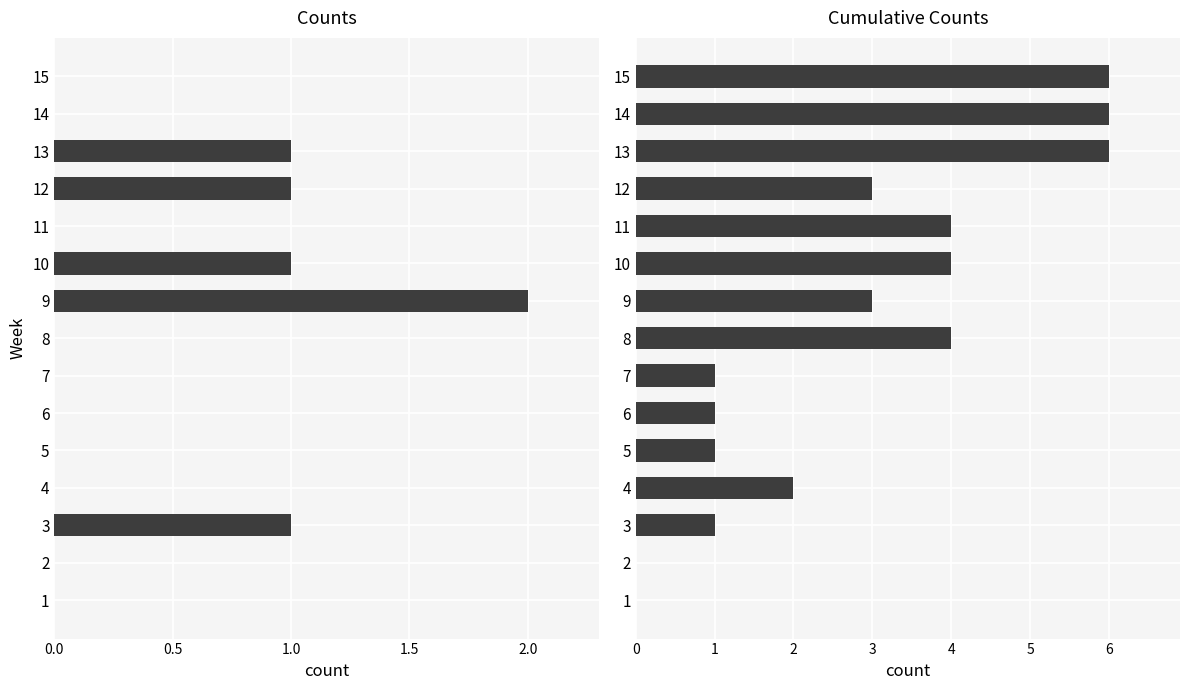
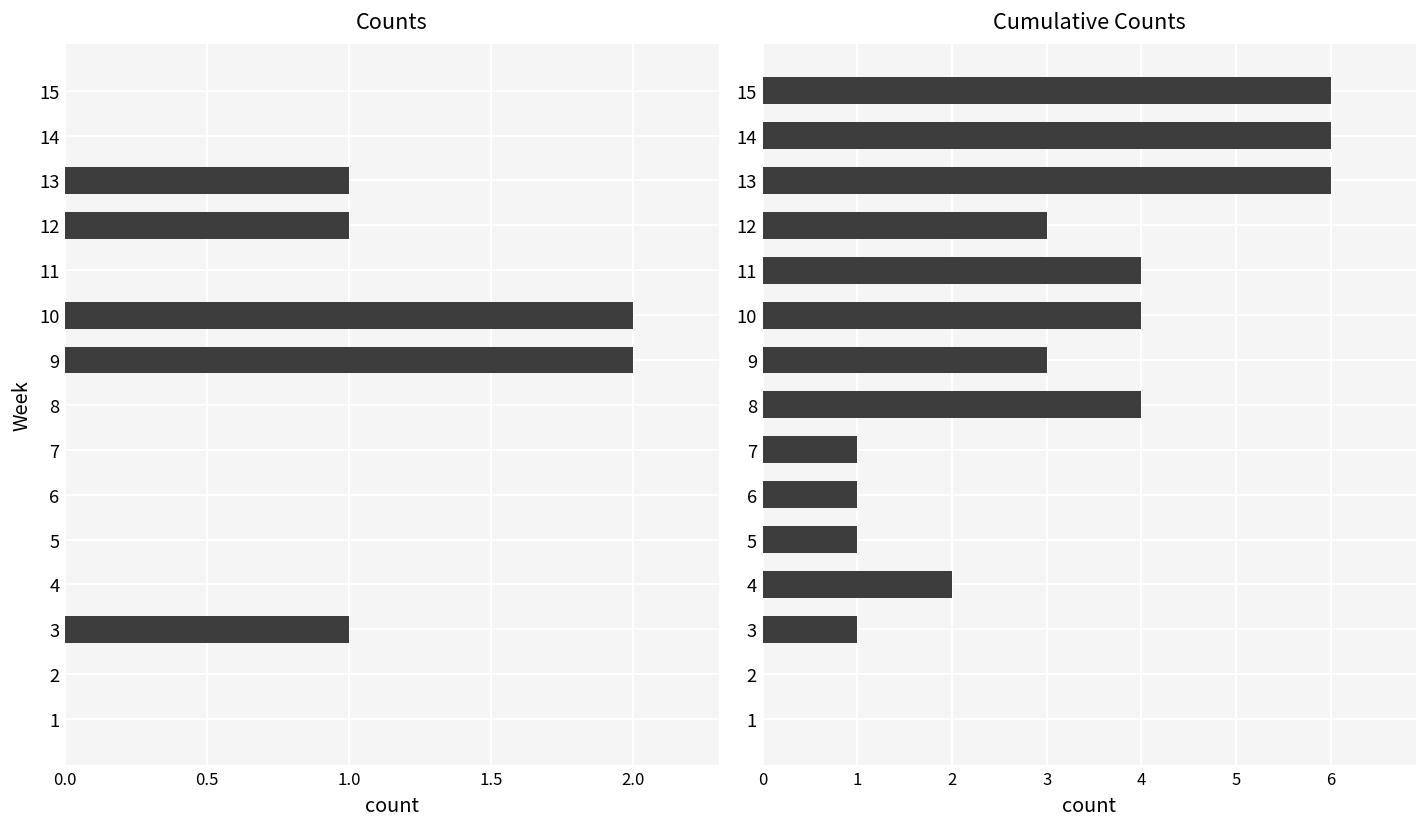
  {
    "Counts": {
      "15": 0,
      "14": 0,
      "13": 1,
      "12": 1,
      "11": 0,
-     "10": 1,
+     "10": 2,
      "9": 2,
      "8": 0,
      "7": 0,
      "6": 0,
      "5": 0,
      "4": 0,
      "3": 1,
      "2": 0,
      "1": 0
    },
    "Cumulative Counts": {
      "15": 6.0,
      "14": 6.0,
      "13": 6.0,
      "12": 3.0,
      "11": 4.0,
      "10": 4.0,
      "9": 3.0,
      "8": 4.0,
      "7": 1.0,
      "6": 1.0,
      "5": 1.0,
      "4": 2.0,
      "3": 1.0,
      "2": 0.0,
      "1": 0.0
    }
  }
